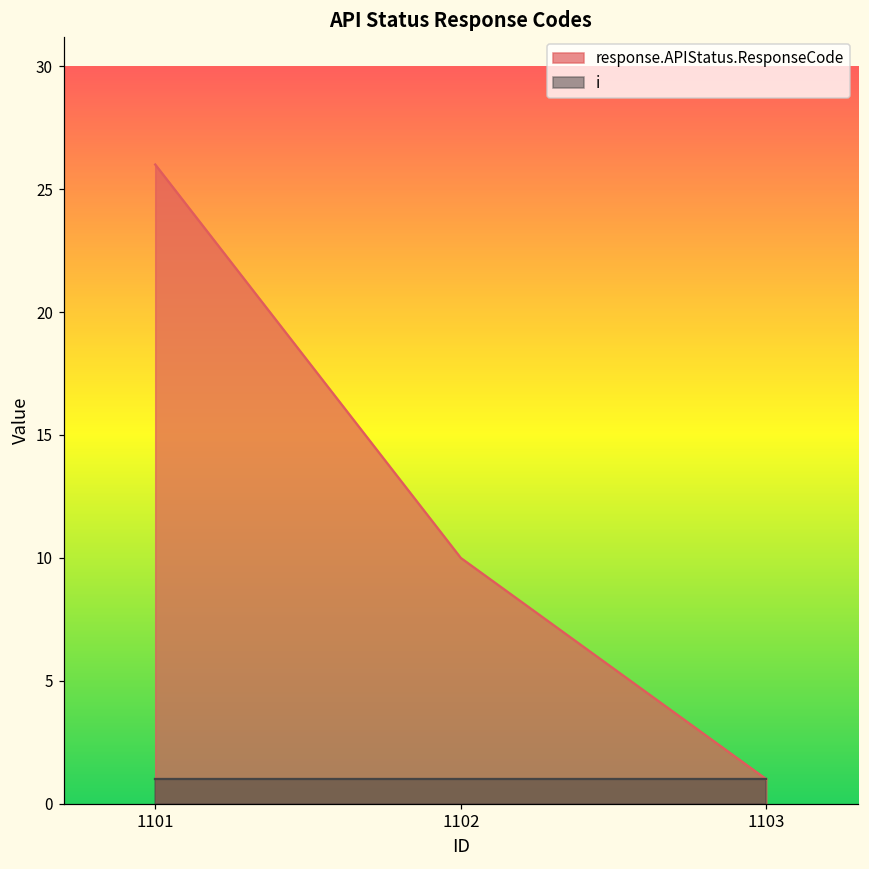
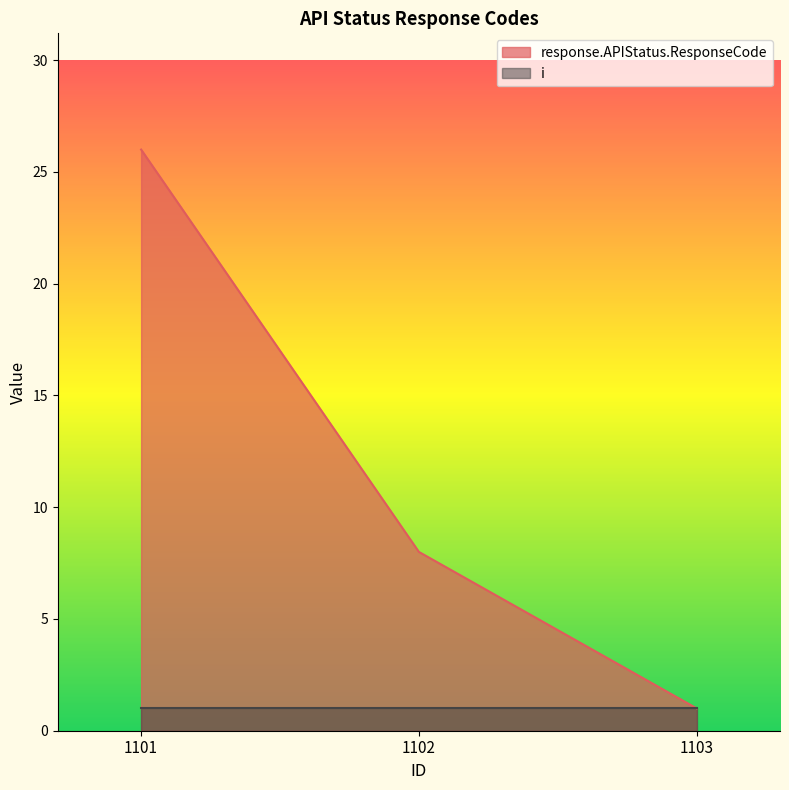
  {
    "response.APIStatus.ResponseCode": {
      "1101": 26,
-     "1102": 10
+     "1102": 8
    },
    "i": {
      "1101": 1,
      "1102": 1
    }
  }
